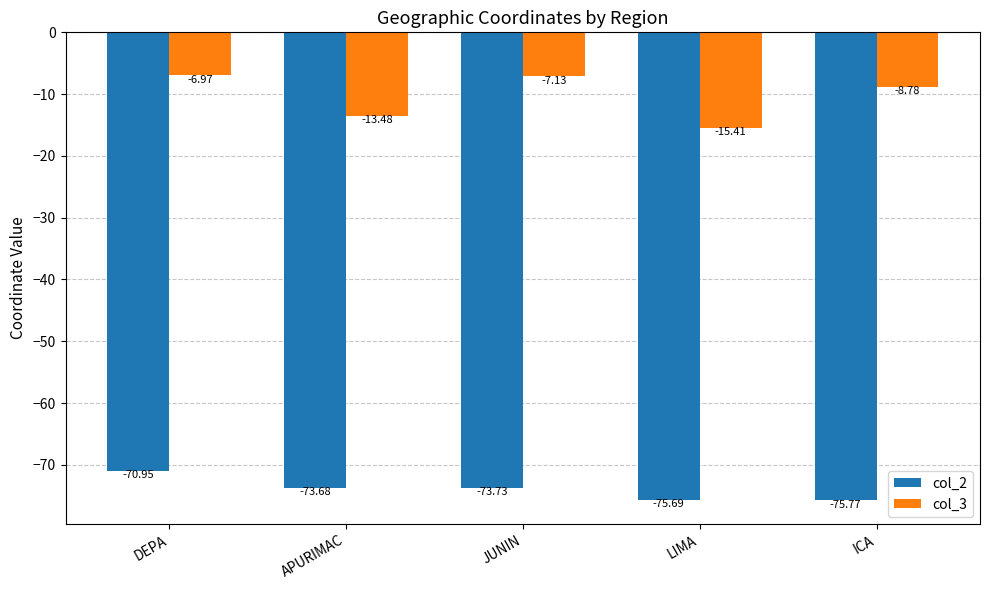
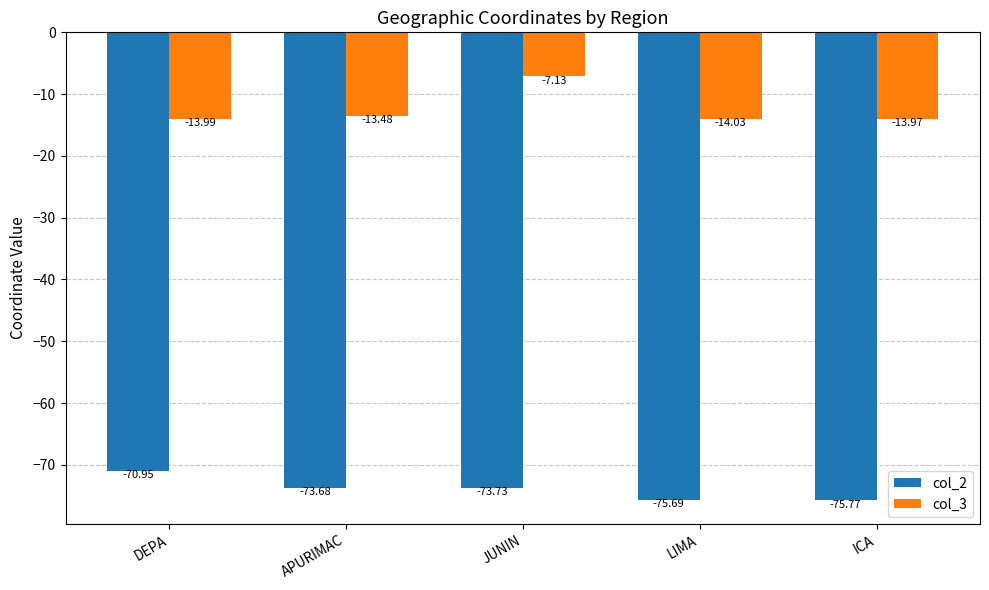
  {
    "col_2": {
      "DEPA": -70.95,
      "APURIMAC": -73.68,
      "JUNIN": -73.73,
      "LIMA": -75.69,
      "ICA": -75.77
    },
    "col_3": {
-     "DEPA": -6.97,
+     "DEPA": -13.99,
      "APURIMAC": -13.48,
      "JUNIN": -7.13,
-     "LIMA": -15.41,
-     "ICA": -8.78
+     "LIMA": -14.03,
+     "ICA": -13.97
    }
  }
